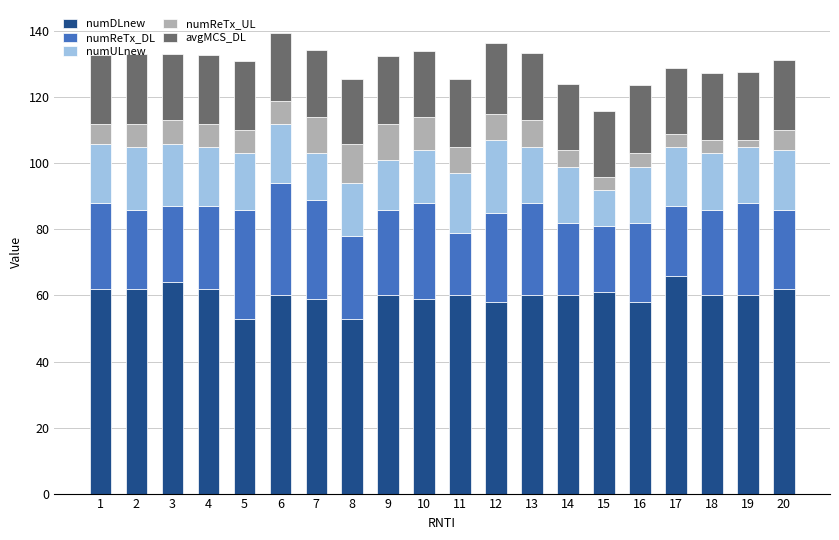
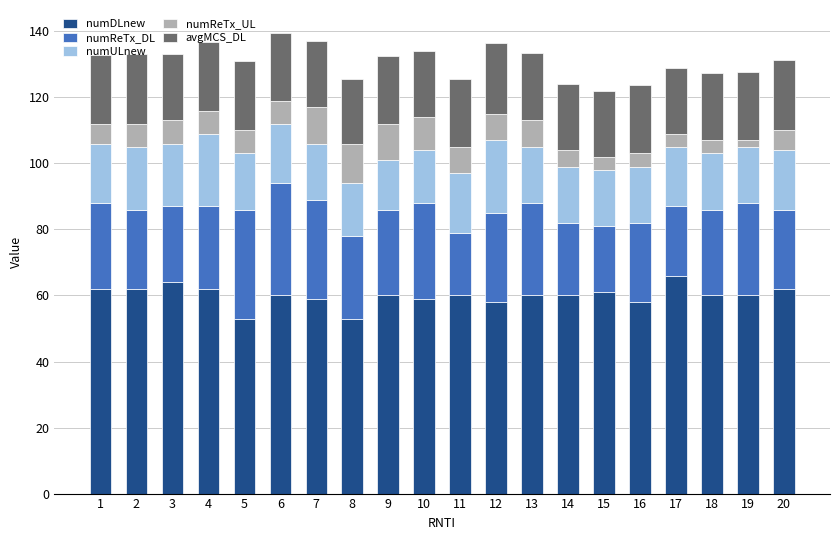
  {
    "numDLnew": {
      "1": 62,
      "2": 62,
      "3": 64,
      "4": 62,
      "5": 53,
      "6": 60,
      "7": 59,
      "8": 53,
      "9": 60,
      "10": 59,
      "11": 60,
      "12": 58,
      "13": 60,
      "14": 60,
      "15": 61,
      "16": 58,
      "17": 66,
      "18": 60,
      "19": 60,
      "20": 62
    },
    "numReTx_DL": {
      "1": 26,
      "2": 24,
      "3": 23,
      "4": 25,
      "5": 33,
      "6": 34,
      "7": 30,
      "8": 25,
      "9": 26,
      "10": 29,
      "11": 19,
      "12": 27,
      "13": 28,
      "14": 22,
      "15": 20,
      "16": 24,
      "17": 21,
      "18": 26,
      "19": 28,
      "20": 24
    },
    "numULnew": {
      "1": 18,
      "2": 19,
      "3": 19,
-     "4": 18,
+     "4": 22,
      "5": 17,
      "6": 18,
-     "7": 14,
+     "7": 17,
      "8": 16,
      "9": 15,
      "10": 16,
      "11": 18,
      "12": 22,
      "13": 17,
      "14": 17,
-     "15": 11,
+     "15": 17,
      "16": 17,
      "17": 18,
      "18": 17,
      "19": 17,
      "20": 18
    },
    "numReTx_UL": {
      "1": 6,
      "2": 7,
      "3": 7,
      "4": 7,
      "5": 7,
      "6": 7,
      "7": 11,
      "8": 12,
      "9": 11,
      "10": 10,
      "11": 8,
      "12": 8,
      "13": 8,
      "14": 5,
      "15": 4,
      "16": 4,
      "17": 4,
      "18": 4,
      "19": 2,
      "20": 6
    },
    "avgMCS_DL": {
      "1": 21,
      "2": 21,
      "3": 20,
      "4": 21,
      "5": 21,
      "6": 20,
      "7": 20,
      "8": 20,
      "9": 21,
      "10": 20,
      "11": 20,
      "12": 21,
      "13": 20,
      "14": 20,
      "15": 20,
      "16": 21,
      "17": 20,
      "18": 20,
      "19": 21,
      "20": 21
    }
  }
